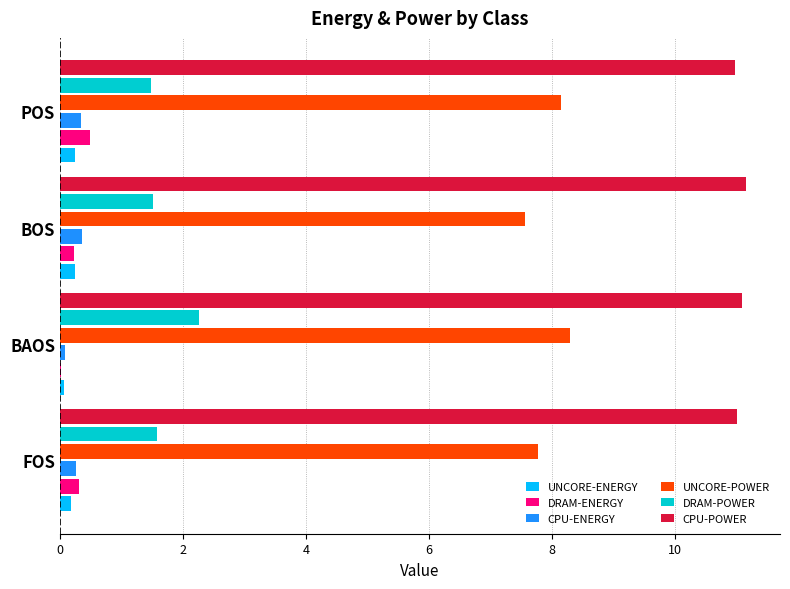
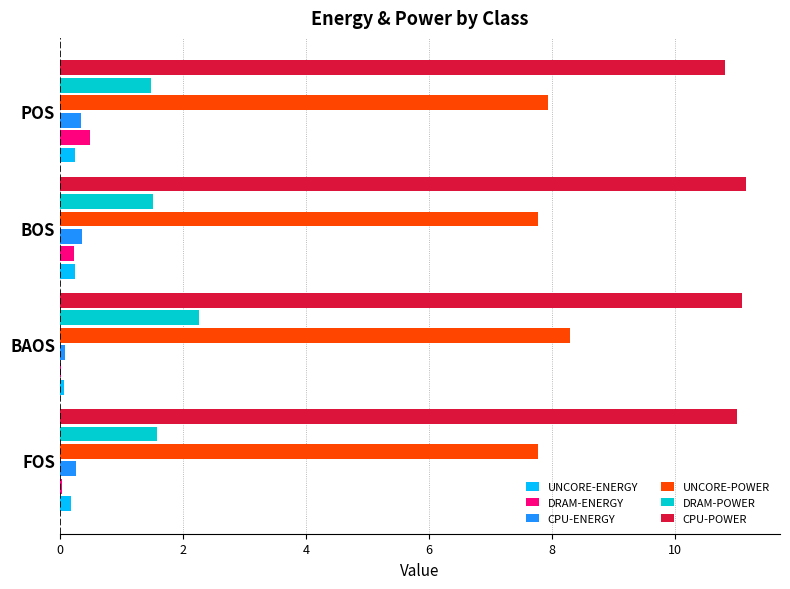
  {
    "DRAM-ENERGY": {
      "POS": 0.5,
      "BOS": 0.2,
-     "FOS": 0.3
+     "FOS": 0.0
    },
    "UNCORE-POWER": {
-     "POS": 8.1,
-     "BOS": 7.6,
+     "POS": 7.9,
+     "BOS": 7.8,
      "BAOS": 8.3,
      "FOS": 7.8
    },
    "CPU-POWER": {
-     "POS": 11.0,
+     "POS": 10.8,
      "BOS": 11.2,
      "BAOS": 11.1,
      "FOS": 11.0
    }
  }
